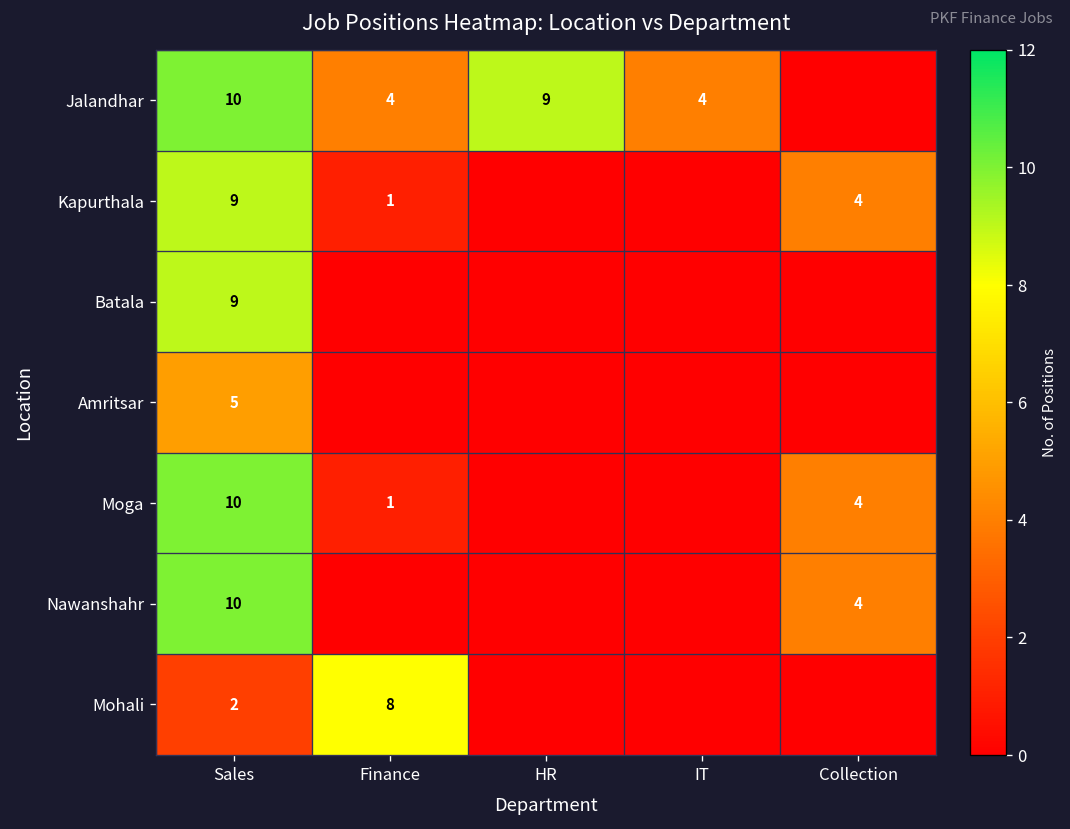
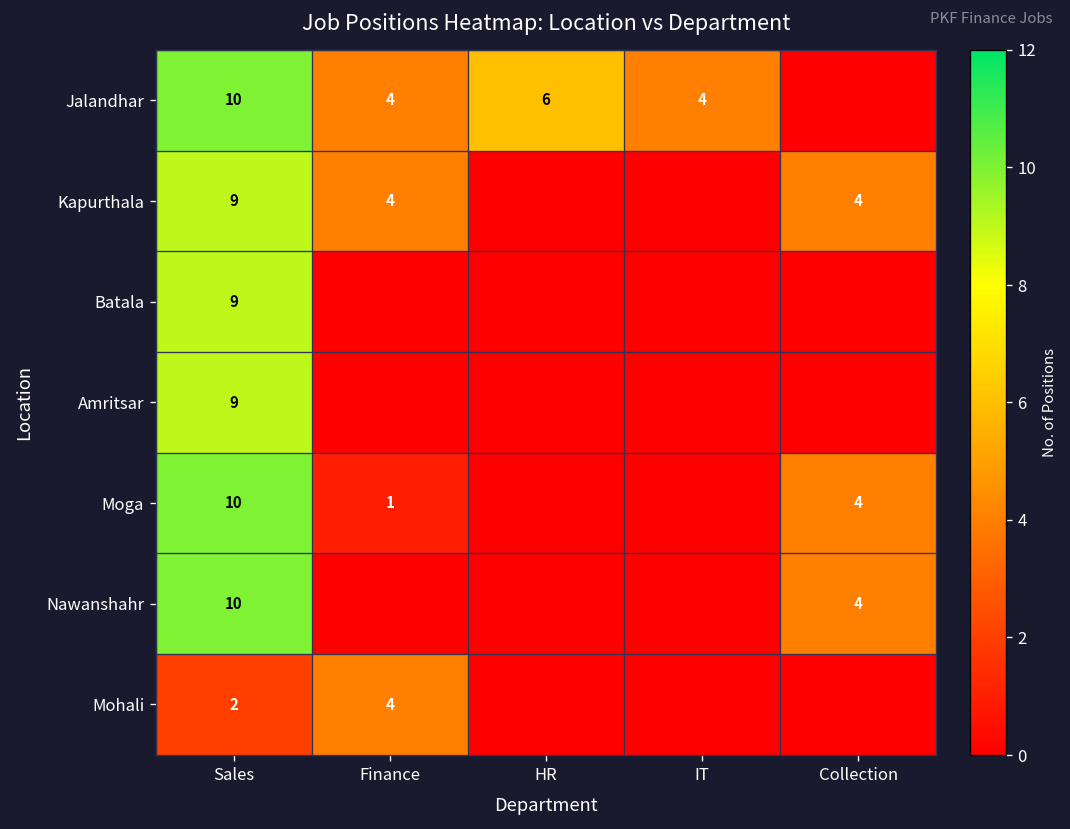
  {
    "Jalandhar": {
      "Sales": 10,
      "Finance": 4,
-     "HR": 9,
+     "HR": 6,
      "IT": 4
    },
    "Kapurthala": {
      "Sales": 9,
-     "Finance": 1,
+     "Finance": 4,
      "Collection": 4
    },
    "Batala": {
      "Sales": 9
    },
    "Amritsar": {
-     "Sales": 5
+     "Sales": 9
    },
    "Moga": {
      "Sales": 10,
      "Finance": 1,
      "Collection": 4
    },
    "Nawanshahr": {
      "Sales": 10,
      "Collection": 4
    },
    "Mohali": {
      "Sales": 2,
-     "Finance": 8
+     "Finance": 4
    }
  }
